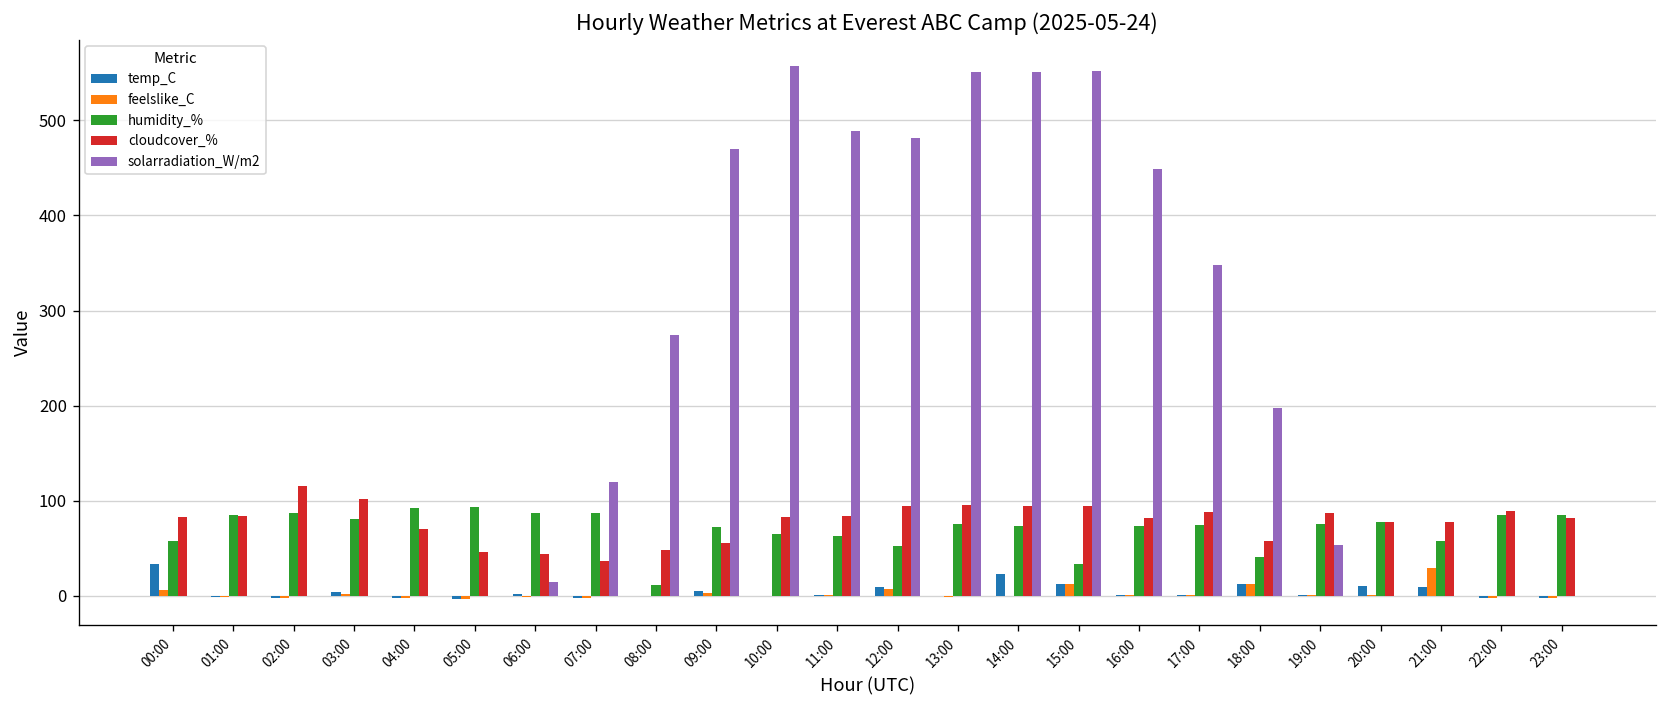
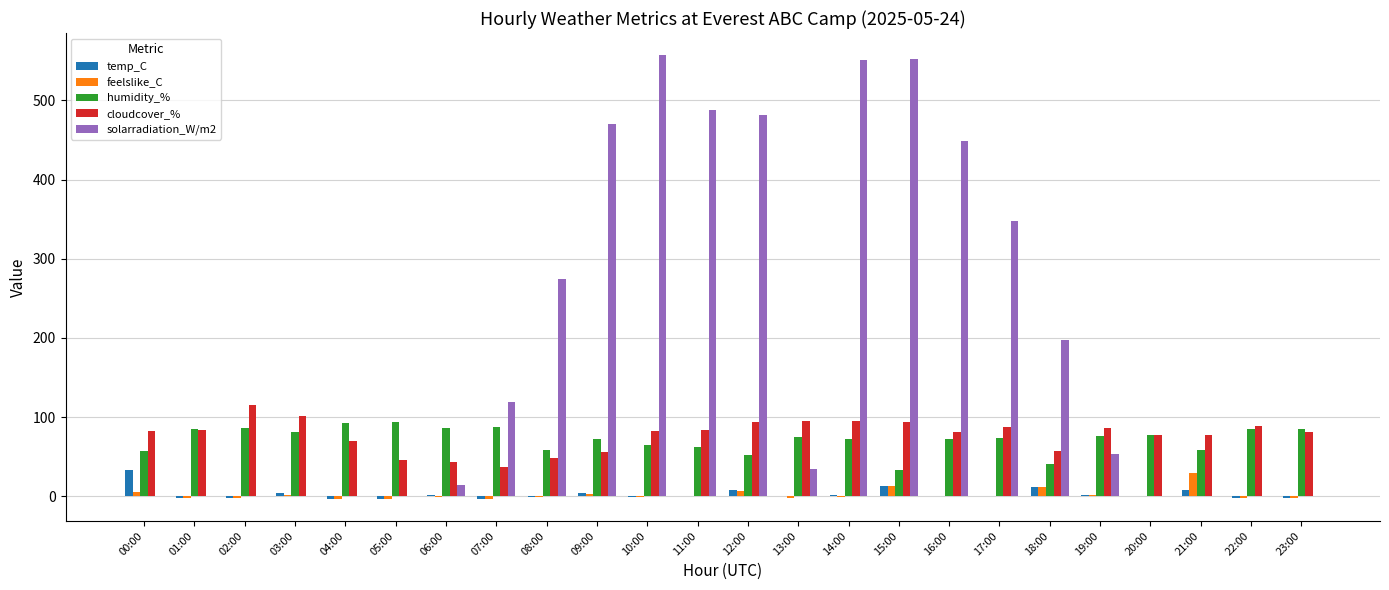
  {
    "temp_C": {
      "00:00": 30,
      "03:00": 0,
      "09:00": 0,
      "12:00": 10,
-     "14:00": 20,
+     "14:00": 0,
      "15:00": 10,
      "18:00": 10,
-     "20:00": 10,
+     "20:00": 0,
      "21:00": 10
    },
    "feelslike_C": {
      "00:00": 10,
      "12:00": 10,
      "15:00": 10,
      "18:00": 10,
      "21:00": 30
    },
    "humidity_%": {
      "00:00": 60,
      "01:00": 80,
      "02:00": 90,
      "03:00": 80,
      "04:00": 90,
      "05:00": 90,
      "06:00": 90,
      "07:00": 90,
-     "08:00": 10,
+     "08:00": 60,
      "09:00": 70,
      "10:00": 60,
      "11:00": 60,
      "12:00": 50,
      "13:00": 80,
      "14:00": 70,
      "15:00": 30,
      "16:00": 70,
      "17:00": 70,
      "18:00": 40,
      "19:00": 80,
      "20:00": 80,
      "21:00": 60,
      "22:00": 80,
      "23:00": 80
    },
    "cloudcover_%": {
      "00:00": 80,
      "01:00": 80,
      "02:00": 120,
      "03:00": 100,
      "04:00": 70,
      "05:00": 50,
      "06:00": 40,
      "07:00": 40,
      "08:00": 50,
      "09:00": 60,
      "10:00": 80,
      "11:00": 80,
      "12:00": 90,
      "13:00": 100,
      "14:00": 90,
      "15:00": 90,
      "16:00": 80,
      "17:00": 90,
      "18:00": 60,
      "19:00": 90,
      "20:00": 80,
      "21:00": 80,
      "22:00": 90,
      "23:00": 80
    },
    "solarradiation_W/m2": {
      "00:00": 0,
      "01:00": 0,
      "02:00": 0,
      "03:00": 0,
      "04:00": 0,
      "05:00": 0,
      "06:00": 10,
      "07:00": 120,
      "08:00": 270,
      "09:00": 470,
      "10:00": 560,
      "11:00": 490,
      "12:00": 480,
-     "13:00": 550,
+     "13:00": 30,
      "14:00": 550,
      "15:00": 550,
      "16:00": 450,
      "17:00": 350,
      "18:00": 200,
      "19:00": 50,
      "20:00": 0,
      "21:00": 0,
      "22:00": 0,
      "23:00": 0
    }
  }
